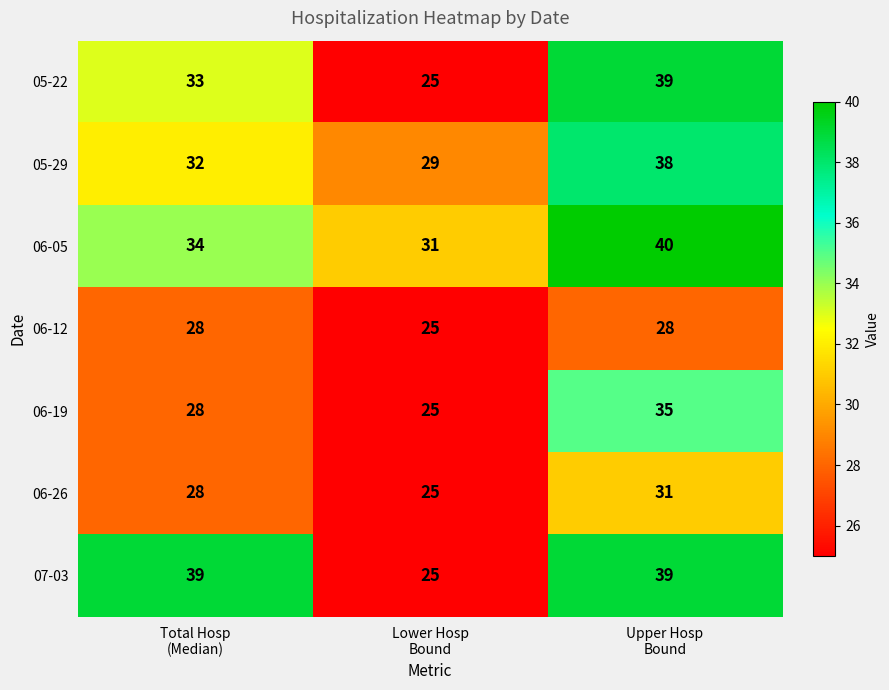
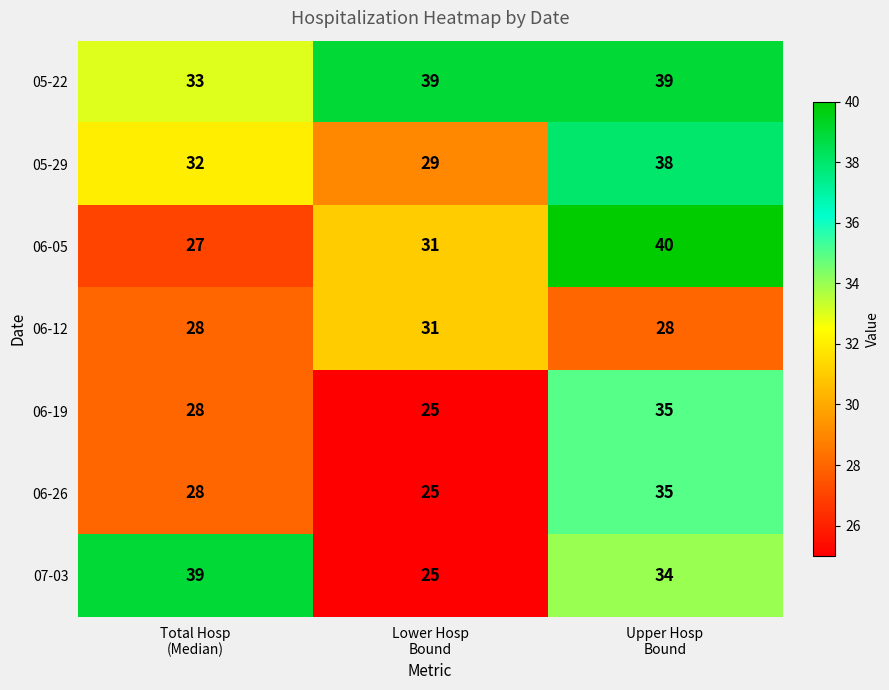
  {
    "05-22": {
      "Total Hosp (Median)": 33,
-     "Lower Hosp Bound": 25,
+     "Lower Hosp Bound": 39,
      "Upper Hosp Bound": 39
    },
    "05-29": {
      "Total Hosp (Median)": 32,
      "Lower Hosp Bound": 29,
      "Upper Hosp Bound": 38
    },
    "06-05": {
-     "Total Hosp (Median)": 34,
+     "Total Hosp (Median)": 27,
      "Lower Hosp Bound": 31,
      "Upper Hosp Bound": 40
    },
    "06-12": {
      "Total Hosp (Median)": 28,
-     "Lower Hosp Bound": 25,
+     "Lower Hosp Bound": 31,
      "Upper Hosp Bound": 28
    },
    "06-19": {
      "Total Hosp (Median)": 28,
      "Lower Hosp Bound": 25,
      "Upper Hosp Bound": 35
    },
    "06-26": {
      "Total Hosp (Median)": 28,
      "Lower Hosp Bound": 25,
-     "Upper Hosp Bound": 31
+     "Upper Hosp Bound": 35
    },
    "07-03": {
      "Total Hosp (Median)": 39,
      "Lower Hosp Bound": 25,
-     "Upper Hosp Bound": 39
+     "Upper Hosp Bound": 34
    }
  }
